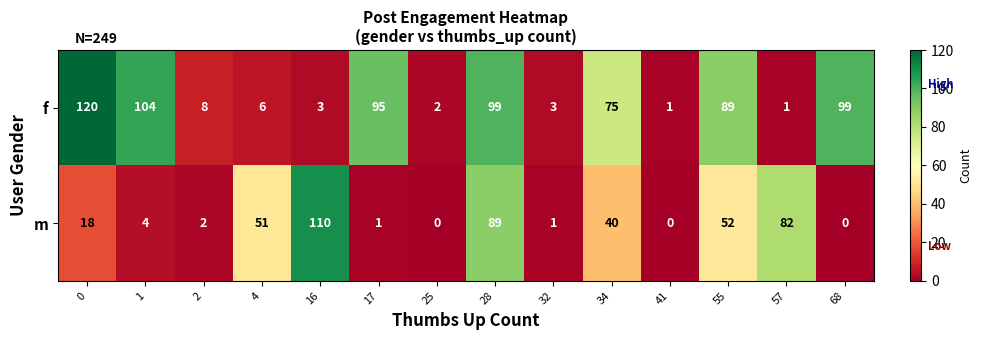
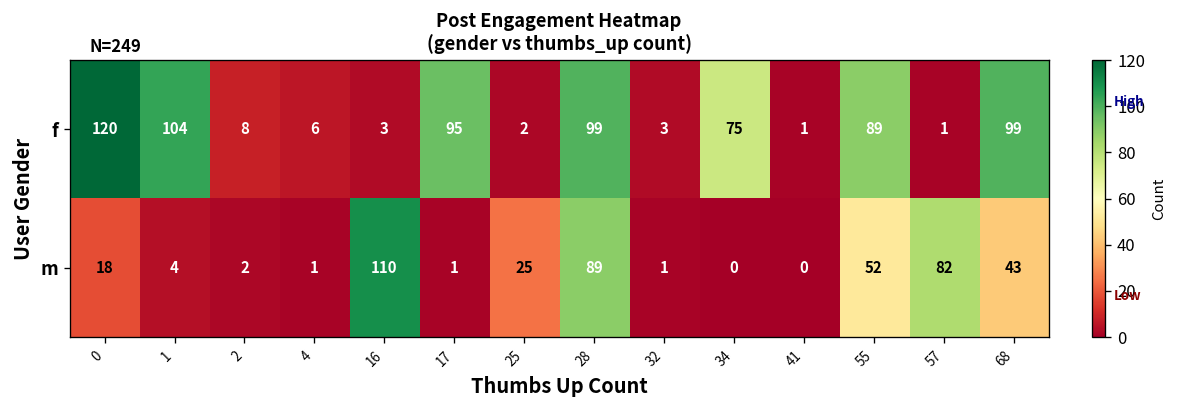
  {
    "f": {
      "0": 120,
      "1": 104,
      "2": 8,
      "4": 6,
      "16": 3,
      "17": 95,
      "25": 2,
      "28": 99,
      "32": 3,
      "34": 75,
      "41": 1,
      "55": 89,
      "57": 1,
      "68": 99
    },
    "m": {
      "0": 18,
      "1": 4,
      "2": 2,
-     "4": 51,
+     "4": 1,
      "16": 110,
      "17": 1,
-     "25": 0,
+     "25": 25,
      "28": 89,
      "32": 1,
-     "34": 40,
+     "34": 0,
      "41": 0,
      "55": 52,
      "57": 82,
-     "68": 0
+     "68": 43
    }
  }
